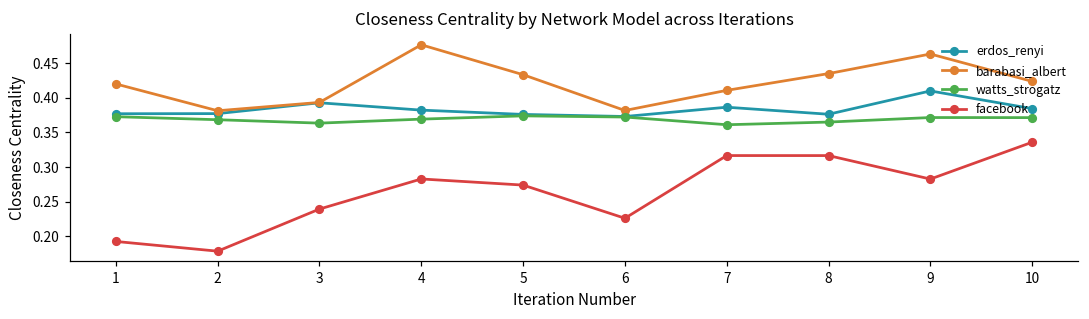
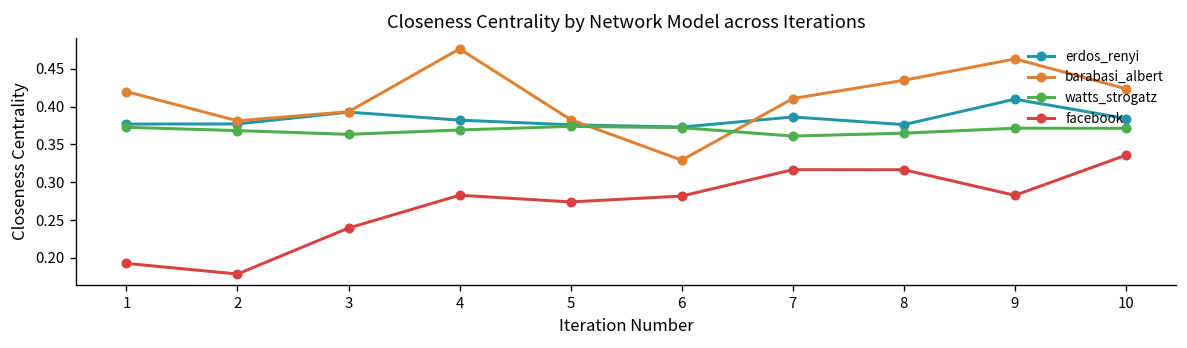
  {
    "erdos_renyi": {
      "1": 0.38,
      "2": 0.38,
      "4": 0.38,
      "7": 0.39,
      "8": 0.38,
      "9": 0.41,
      "10": 0.38
    },
    "barabasi_albert": {
      "1": 0.42,
      "2": 0.38,
      "4": 0.48,
-     "5": 0.43,
-     "6": 0.38,
+     "5": 0.38,
+     "6": 0.33,
      "7": 0.41,
      "8": 0.43,
      "9": 0.46,
      "10": 0.42
    },
    "watts_strogatz": {
      "1": 0.37,
      "2": 0.37,
      "3": 0.36,
      "4": 0.37,
      "7": 0.36,
      "8": 0.36,
      "9": 0.37,
      "10": 0.37
    },
    "facebook": {
      "1": 0.19,
      "2": 0.18,
      "3": 0.24,
      "4": 0.28,
      "5": 0.27,
-     "6": 0.23,
+     "6": 0.28,
      "7": 0.32,
      "8": 0.32,
      "9": 0.28,
      "10": 0.34
    }
  }
